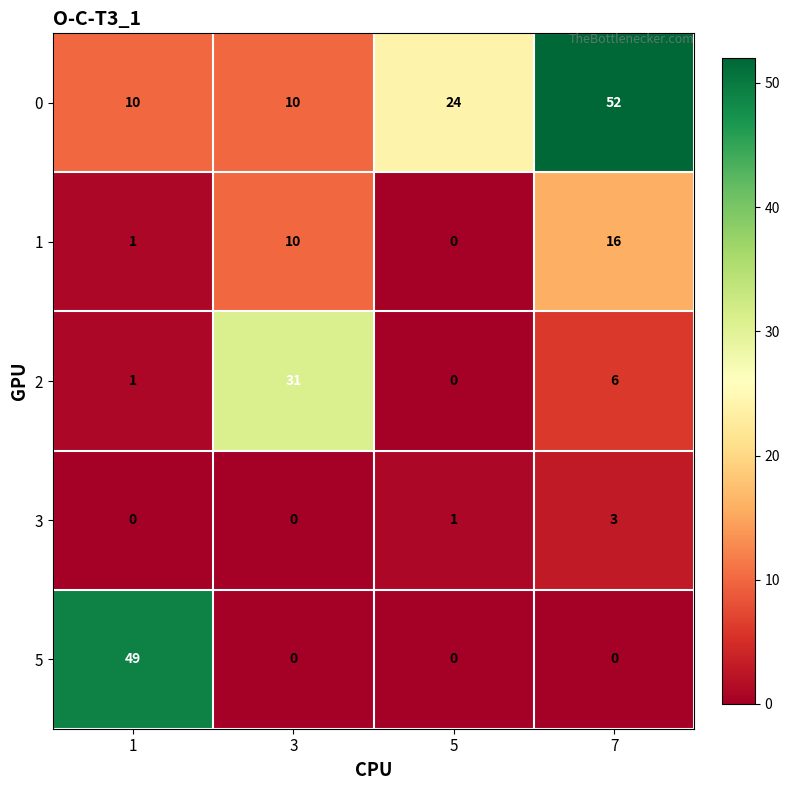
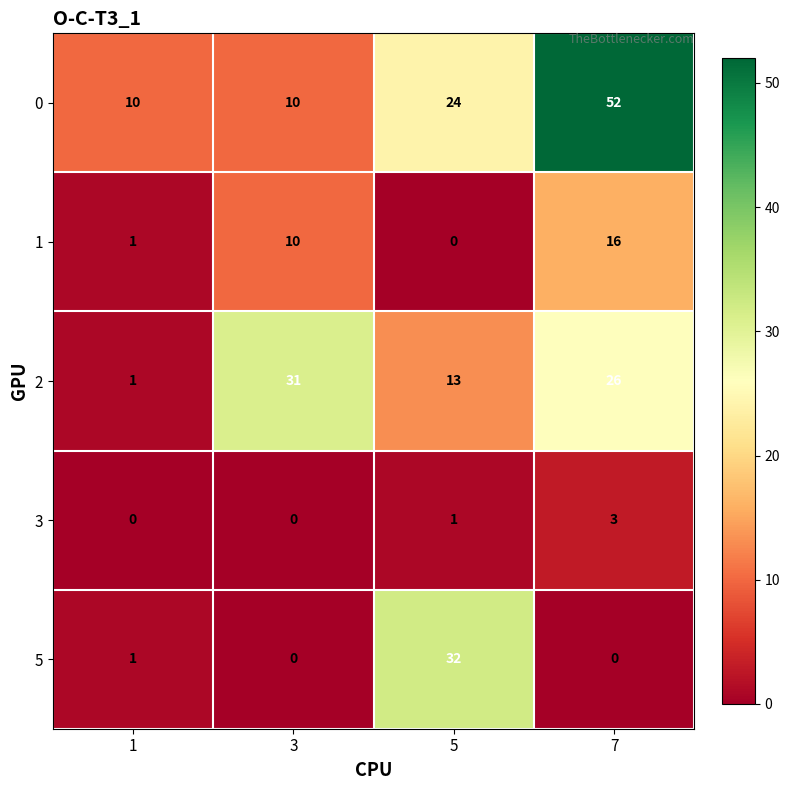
  {
    "0": {
      "1": 10,
      "3": 10,
      "5": 24
    },
    "1": {
      "1": 1,
      "3": 10,
      "5": 0,
      "7": 16
    },
    "2": {
      "1": 1,
      "3": 31,
-     "5": 0,
-     "7": 6
+     "5": 13,
+     "7": 26
    },
    "3": {
      "1": 0,
      "3": 0,
      "5": 1,
      "7": 3
    },
    "5": {
-     "1": 49,
+     "1": 1,
      "3": 0,
-     "5": 0,
+     "5": 32,
      "7": 0
    }
  }
